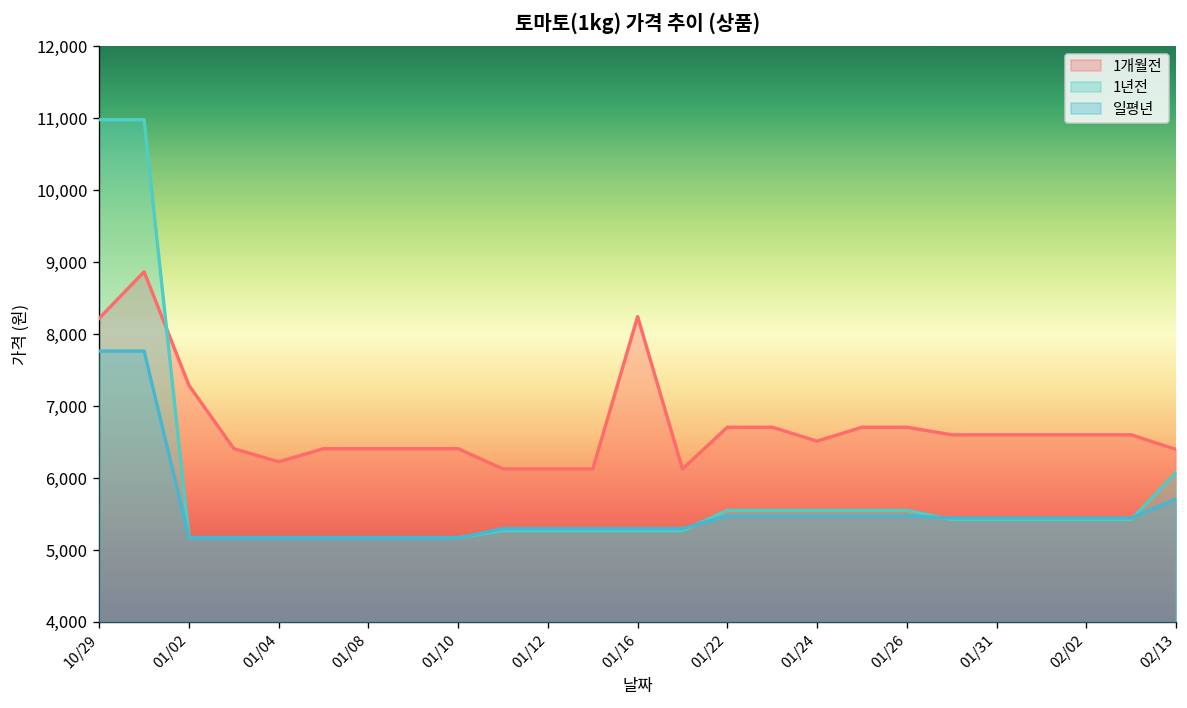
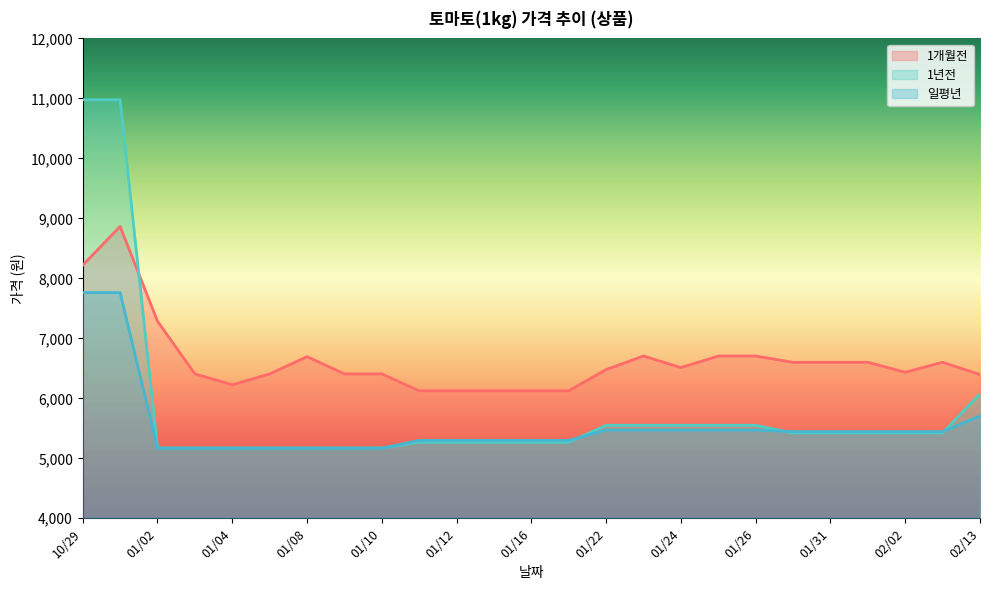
  {
    "1개월전": {
      "10/29": "8,200",
      "01/02": "7,300",
      "01/04": "6,200",
-     "01/08": "6,400",
+     "01/08": "6,700",
      "01/10": "6,400",
      "01/12": "6,100",
-     "01/16": "8,200",
-     "01/22": "6,700",
+     "01/16": "6,100",
+     "01/22": "6,500",
      "01/24": "6,500",
      "01/26": "6,700",
      "01/31": "6,600",
-     "02/02": "6,600",
+     "02/02": "6,400",
      "02/13": "6,400"
    }
  }
